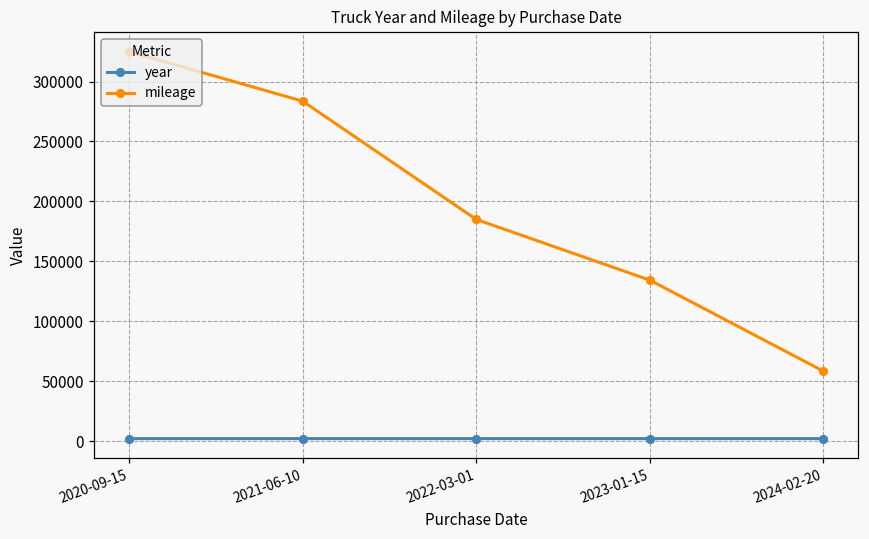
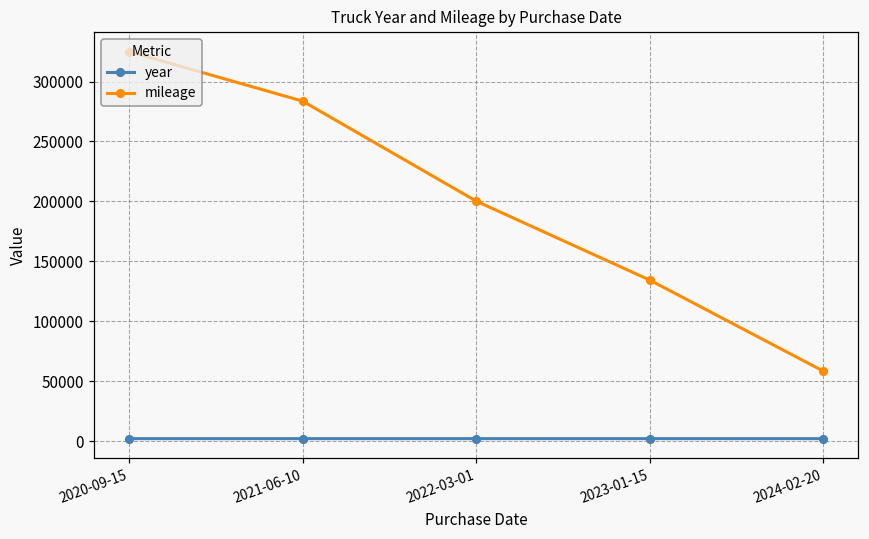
  {
    "year": {
      "2020-09-15": 2000,
      "2021-06-10": 2000,
      "2022-03-01": 2000,
      "2023-01-15": 2000,
      "2024-02-20": 2000
    },
    "mileage": {
      "2021-06-10": 284000,
-     "2022-03-01": 185000,
+     "2022-03-01": 200000,
      "2023-01-15": 134000,
      "2024-02-20": 58000
    }
  }
